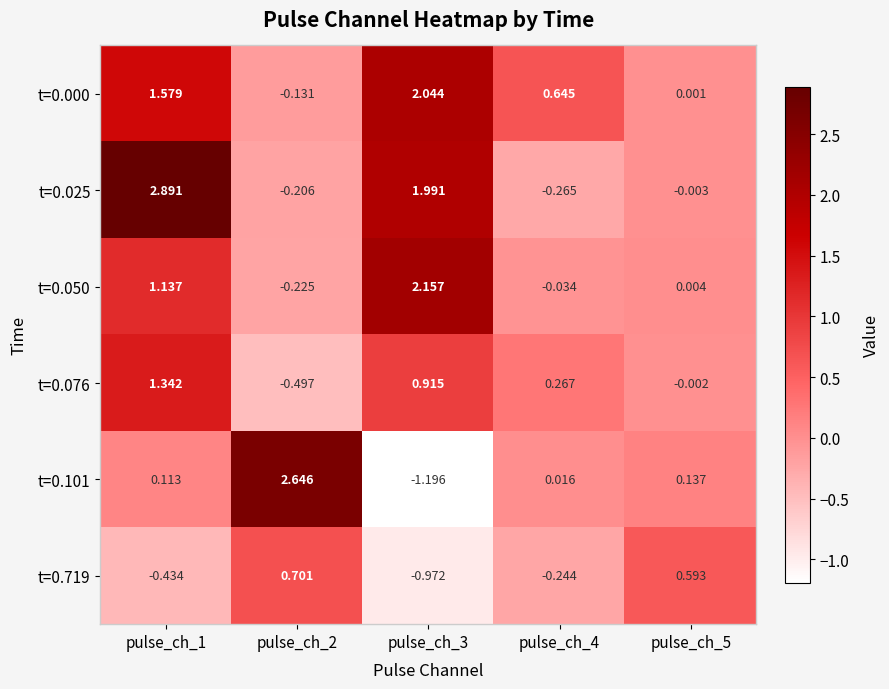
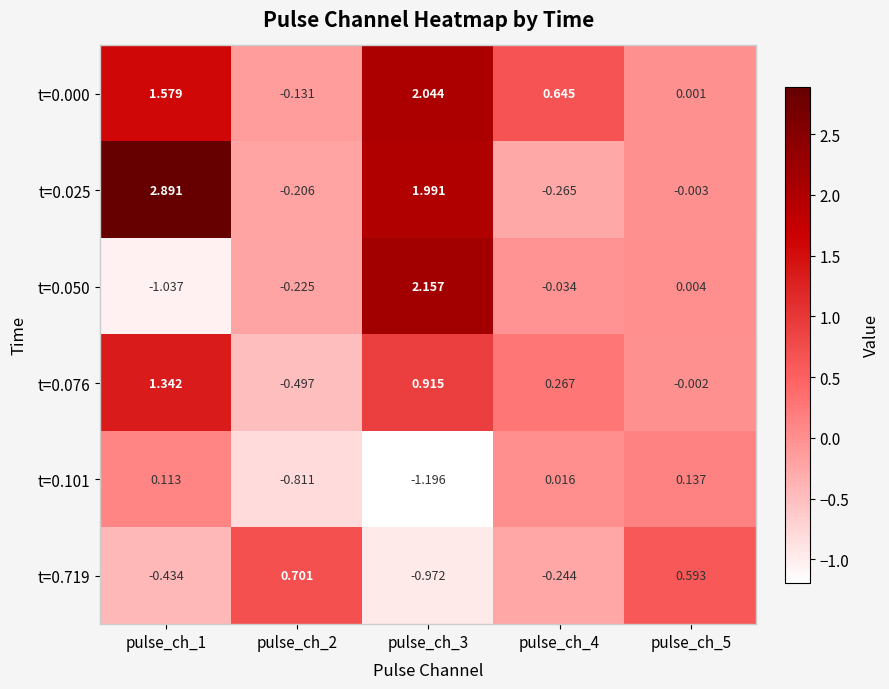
  {
    "t=0.000": {
      "pulse_ch_1": 1.579,
      "pulse_ch_2": -0.131,
      "pulse_ch_3": 2.044,
      "pulse_ch_4": 0.645,
      "pulse_ch_5": 0.001
    },
    "t=0.025": {
      "pulse_ch_1": 2.891,
      "pulse_ch_2": -0.206,
      "pulse_ch_3": 1.991,
      "pulse_ch_4": -0.265,
      "pulse_ch_5": -0.003
    },
    "t=0.050": {
-     "pulse_ch_1": 1.137,
+     "pulse_ch_1": -1.037,
      "pulse_ch_2": -0.225,
      "pulse_ch_3": 2.157,
      "pulse_ch_4": -0.034,
      "pulse_ch_5": 0.004
    },
    "t=0.076": {
      "pulse_ch_1": 1.342,
      "pulse_ch_2": -0.497,
      "pulse_ch_3": 0.915,
      "pulse_ch_4": 0.267,
      "pulse_ch_5": -0.002
    },
    "t=0.101": {
      "pulse_ch_1": 0.113,
-     "pulse_ch_2": 2.646,
+     "pulse_ch_2": -0.811,
      "pulse_ch_3": -1.196,
      "pulse_ch_4": 0.016,
      "pulse_ch_5": 0.137
    },
    "t=0.719": {
      "pulse_ch_1": -0.434,
      "pulse_ch_2": 0.701,
      "pulse_ch_3": -0.972,
      "pulse_ch_4": -0.244,
      "pulse_ch_5": 0.593
    }
  }
